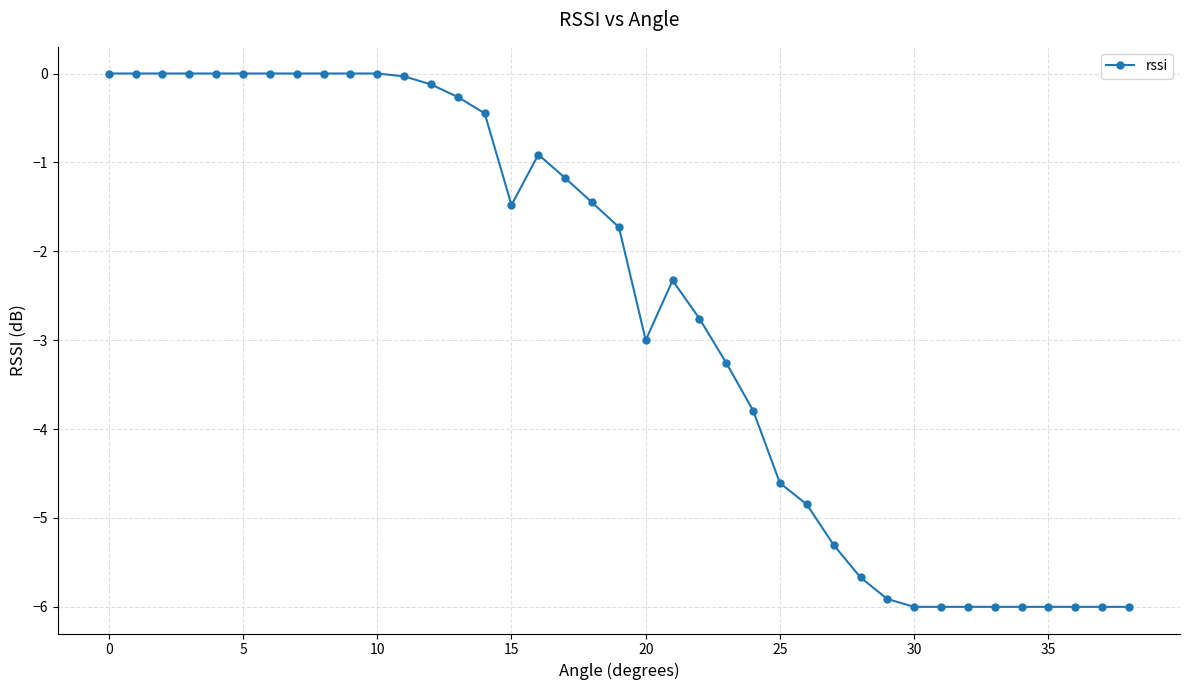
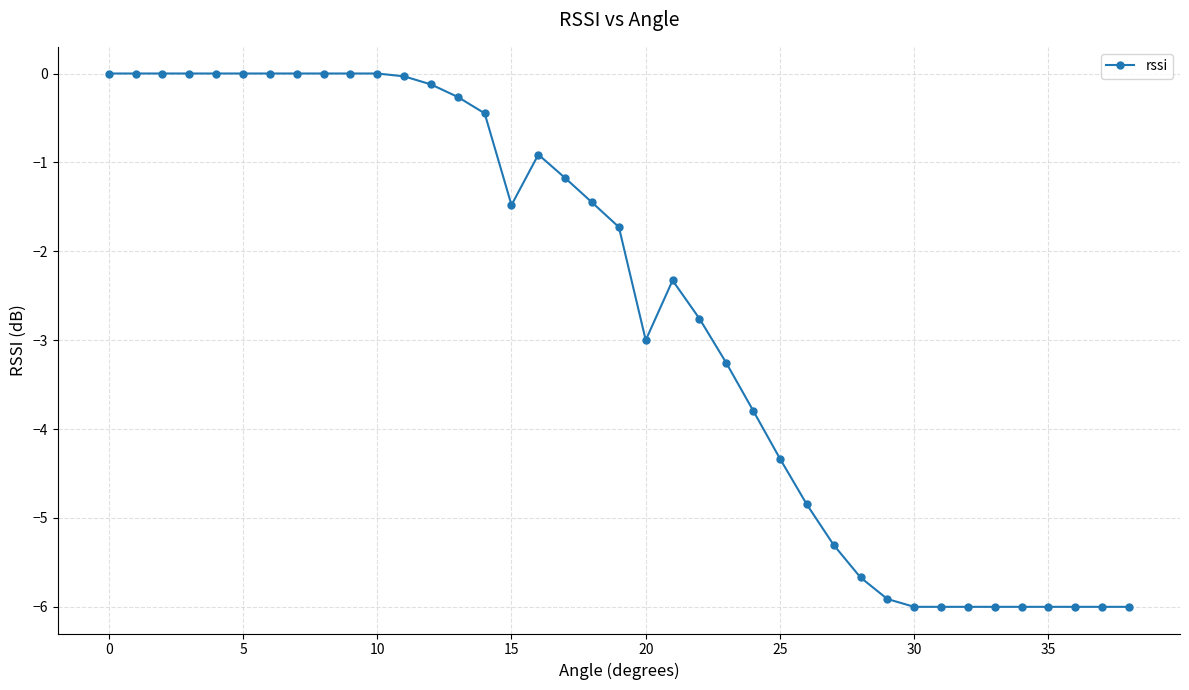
  {
    "0": 0.0,
    "5": 0.0,
    "10": 0.0,
    "15": -1.5,
    "20": -3.0,
-   "25": -4.6,
+   "25": -4.3,
    "30": -6.0,
    "35": -6.0
  }
